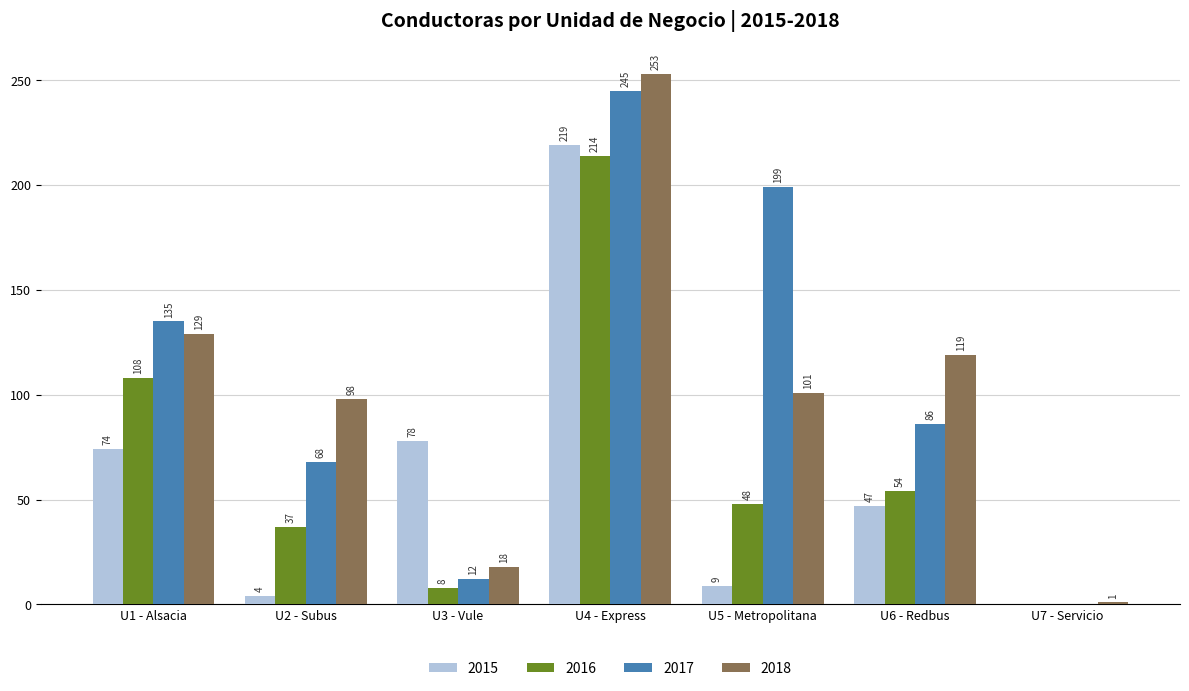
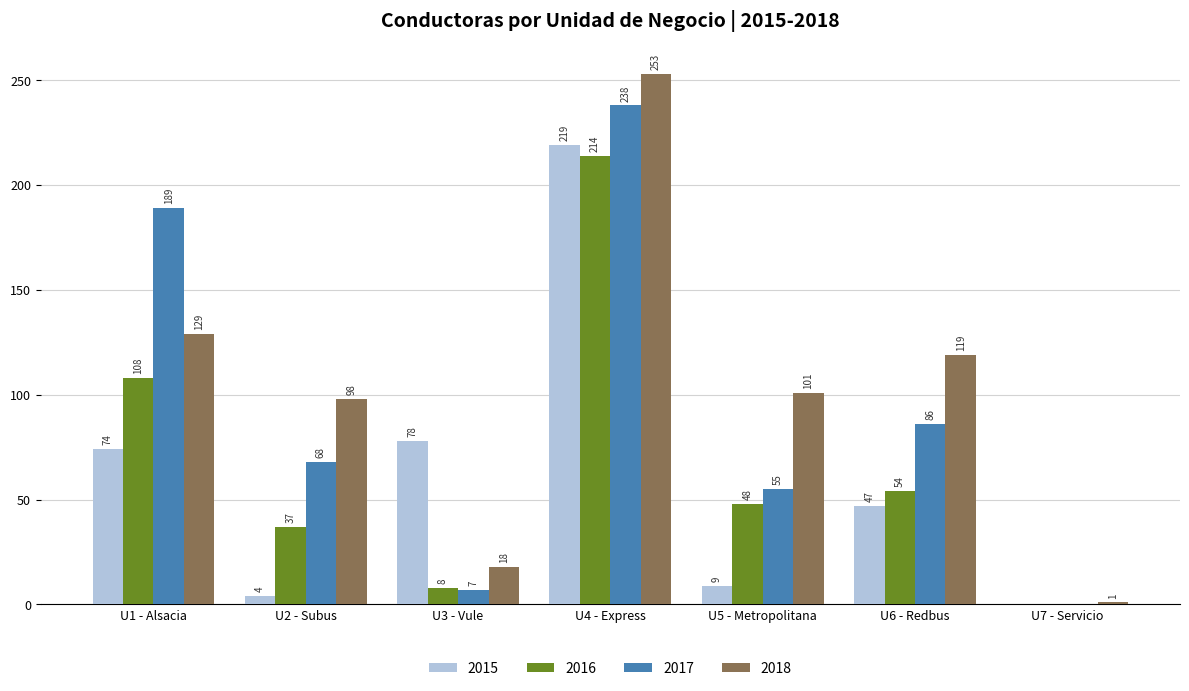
  {
    "2015": {
      "U1 - Alsacia": 74,
      "U2 - Subus": 4,
      "U3 - Vule": 78,
      "U4 - Express": 219,
      "U5 - Metropolitana": 9,
      "U6 - Redbus": 47
    },
    "2016": {
      "U1 - Alsacia": 108,
      "U2 - Subus": 37,
      "U3 - Vule": 8,
      "U4 - Express": 214,
      "U5 - Metropolitana": 48,
      "U6 - Redbus": 54
    },
    "2017": {
-     "U1 - Alsacia": 135,
+     "U1 - Alsacia": 189,
      "U2 - Subus": 68,
-     "U3 - Vule": 12,
-     "U4 - Express": 245,
-     "U5 - Metropolitana": 199,
+     "U3 - Vule": 7,
+     "U4 - Express": 238,
+     "U5 - Metropolitana": 55,
      "U6 - Redbus": 86
    },
    "2018": {
      "U1 - Alsacia": 129,
      "U2 - Subus": 98,
      "U3 - Vule": 18,
      "U4 - Express": 253,
      "U5 - Metropolitana": 101,
      "U6 - Redbus": 119,
      "U7 - Servicio": 1
    }
  }
